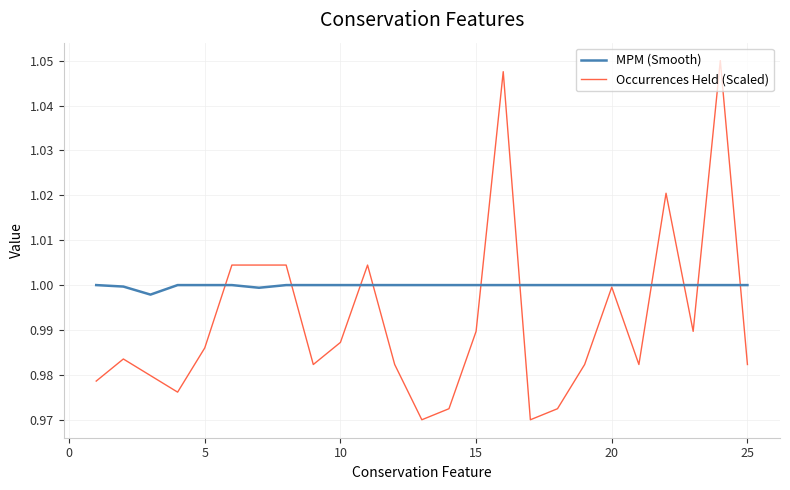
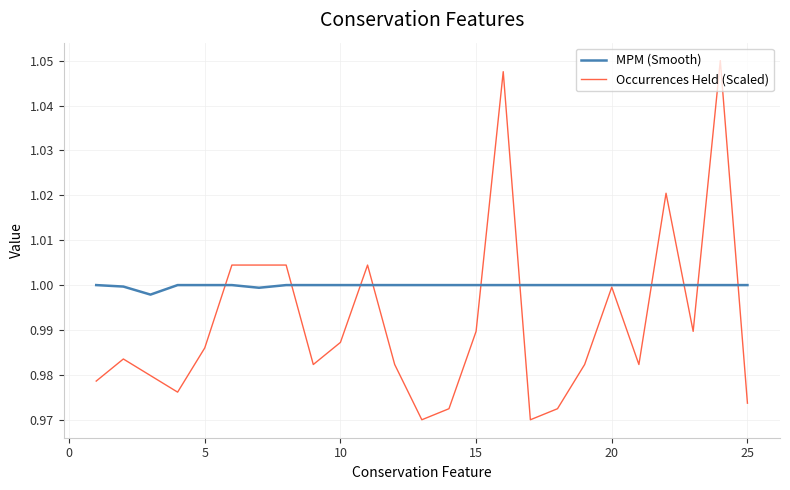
  {
    "MPM (Smooth)": {
      "5": 1.000,
      "10": 1.000,
      "15": 1.000,
      "25": 1.000
    },
    "Occurrences Held (Scaled)": {
      "5": 0.986,
      "10": 0.987,
      "15": 0.990,
-     "25": 0.982
+     "25": 0.974
    }
  }
